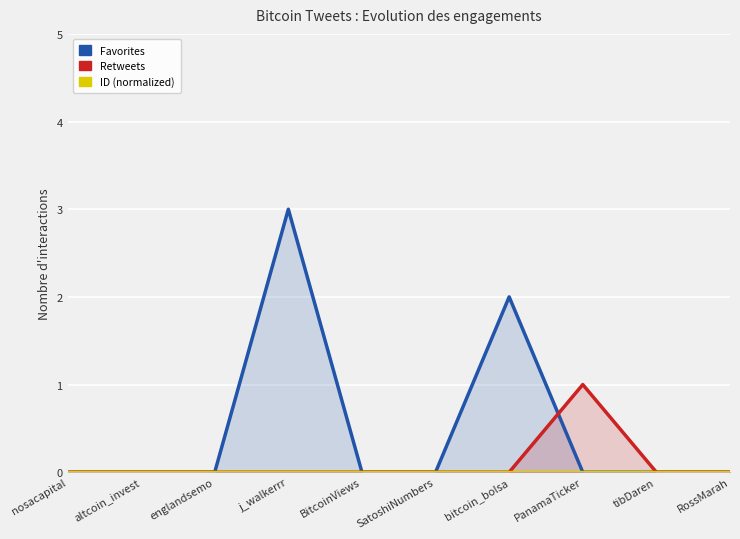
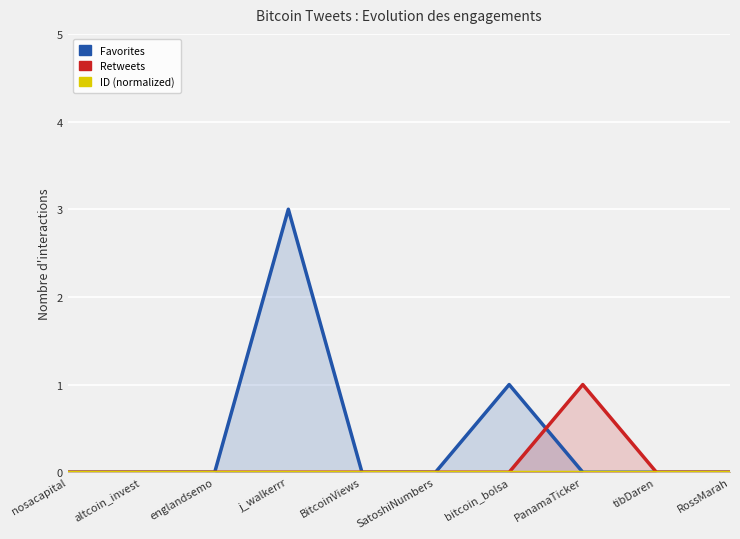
  {
    "Favorites": {
      "j_walkerrr": 3,
-     "bitcoin_bolsa": 2
+     "bitcoin_bolsa": 1
    },
    "Retweets": {
      "PanamaTicker": 1
    }
  }
